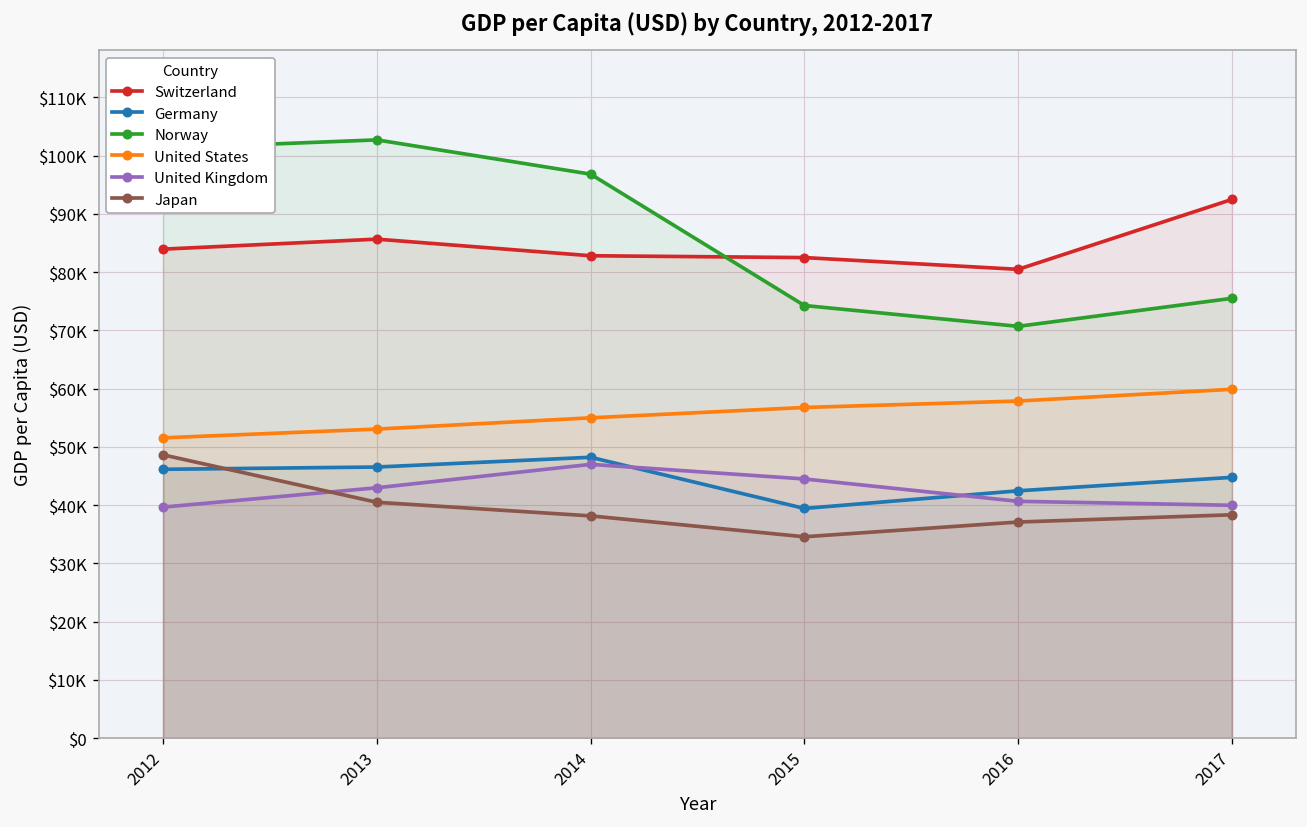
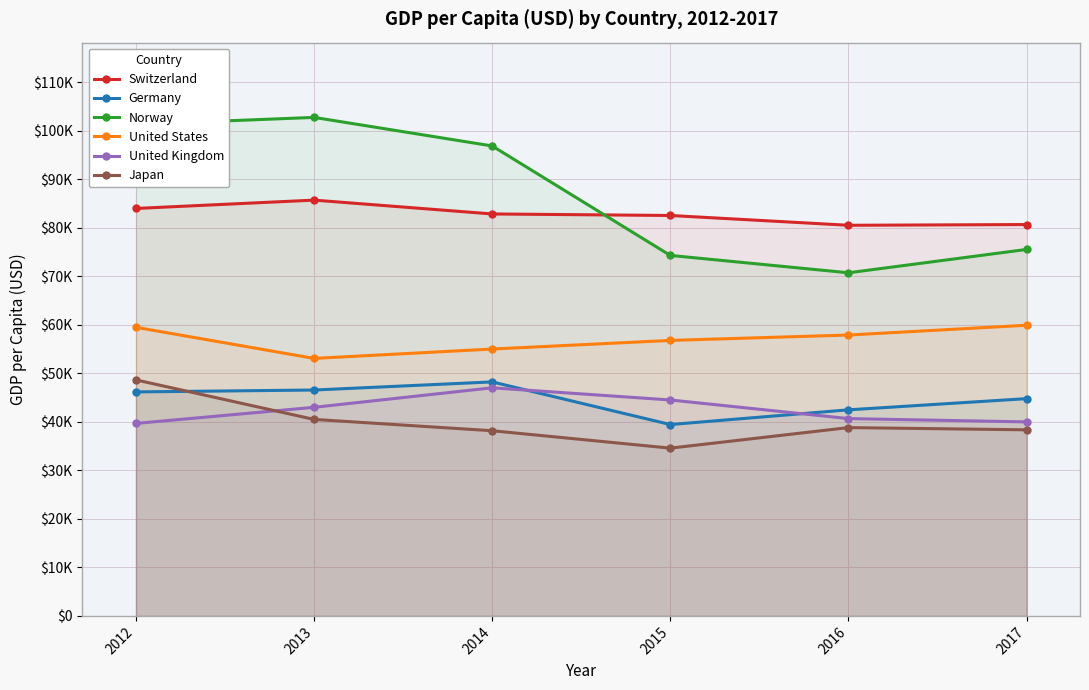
  {
    "Switzerland": {
      "2012": "$84000",
      "2013": "$86000",
      "2014": "$83000",
      "2015": "$83000",
      "2016": "$80000",
-     "2017": "$92000"
+     "2017": "$81000"
    },
    "Germany": {
      "2012": "$46000",
      "2013": "$47000",
      "2014": "$48000",
      "2015": "$39000",
      "2016": "$42000",
      "2017": "$45000"
    },
    "Norway": {
      "2013": "$103000",
      "2014": "$97000",
      "2015": "$74000",
      "2016": "$71000",
      "2017": "$76000"
    },
    "United States": {
-     "2012": "$52000",
+     "2012": "$59000",
      "2013": "$53000",
      "2014": "$55000",
      "2015": "$57000",
      "2016": "$58000",
      "2017": "$60000"
    },
    "United Kingdom": {
      "2012": "$40000",
      "2013": "$43000",
      "2014": "$47000",
      "2015": "$44000",
      "2016": "$41000",
      "2017": "$40000"
    },
    "Japan": {
      "2012": "$49000",
      "2013": "$40000",
      "2014": "$38000",
      "2015": "$35000",
-     "2016": "$37000",
+     "2016": "$39000",
      "2017": "$38000"
    }
  }
